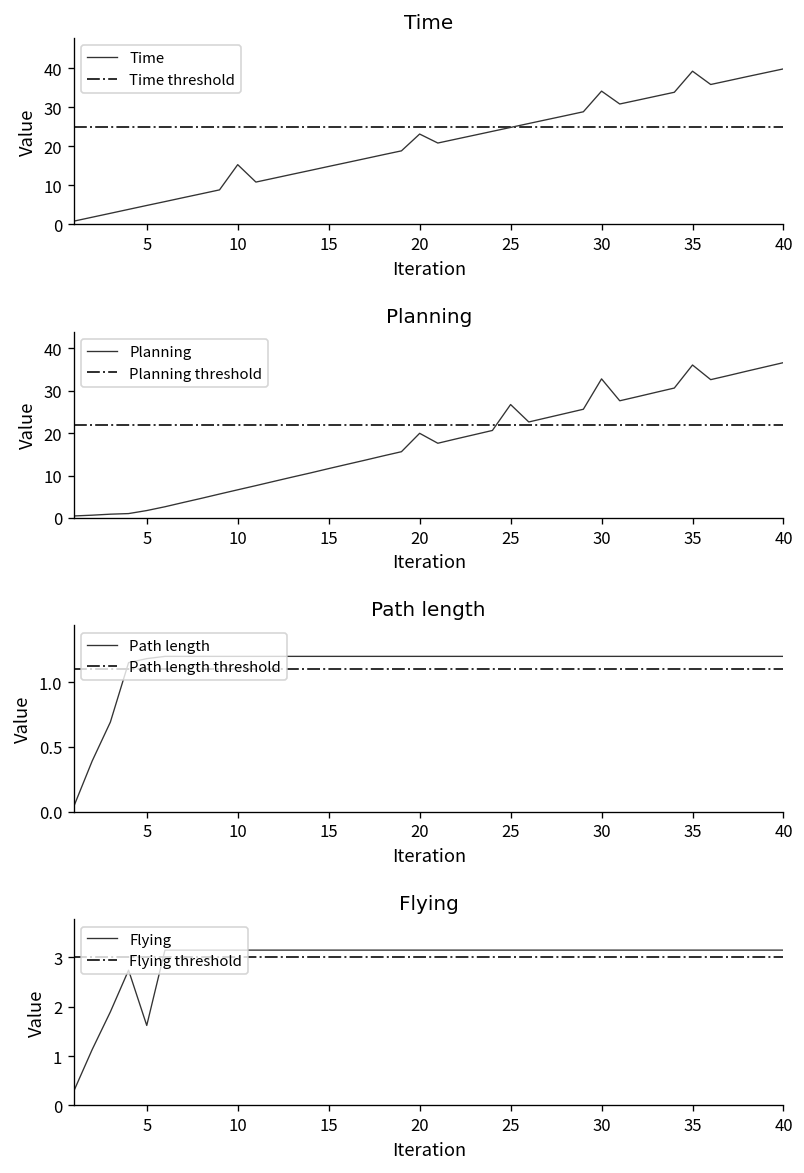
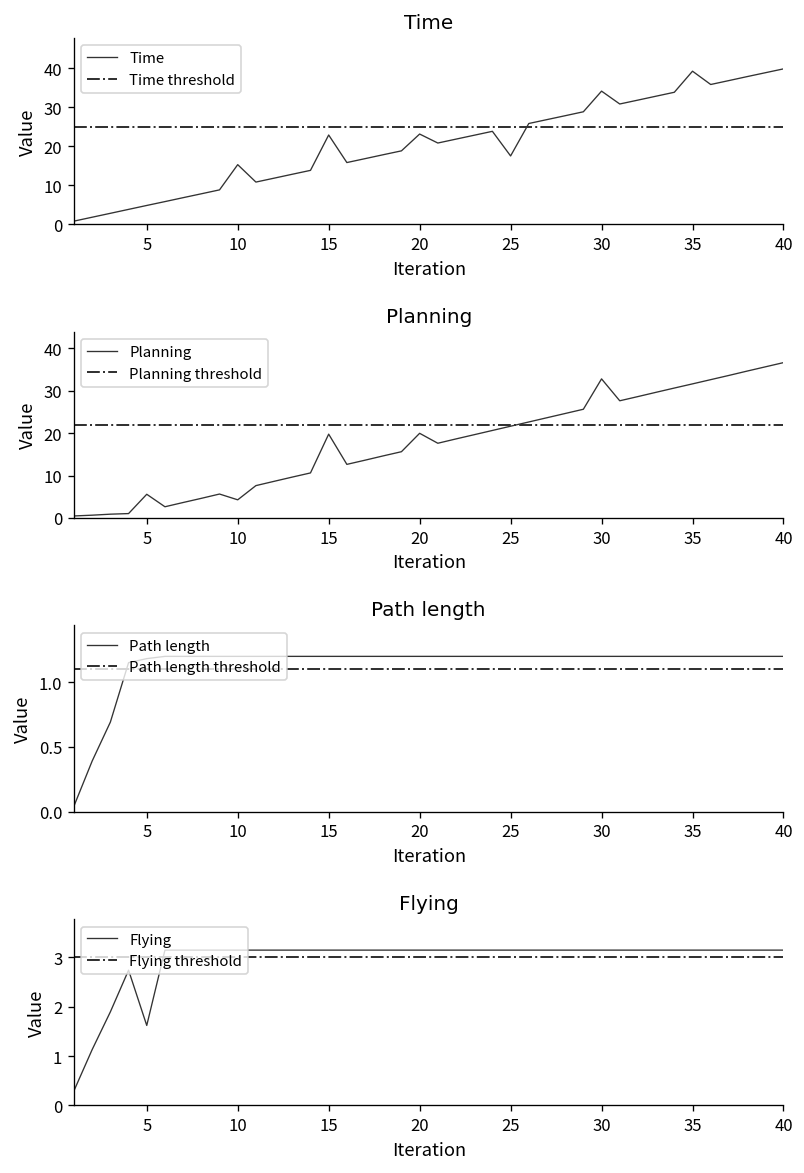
  {
    "Time": {
      "5": 5,
      "10": 15,
-     "15": 15,
+     "15": 23,
      "20": 23,
-     "25": 25,
+     "25": 17,
      "30": 34,
      "35": 39,
      "40": 40
    },
    "Planning": {
-     "5": 2,
-     "10": 7,
-     "15": 12,
+     "5": 6,
+     "10": 4,
+     "15": 20,
      "20": 20,
-     "25": 27,
+     "25": 22,
      "30": 33,
-     "35": 36,
+     "35": 32,
      "40": 37
    },
    "Path length": {
      "15": 1.20,
      "20": 1.20,
      "25": 1.20,
      "30": 1.20,
      "35": 1.20,
      "40": 1.20
    },
    "Flying": {
      "5": 1.6,
      "15": 3.1,
      "20": 3.1,
      "25": 3.1,
      "30": 3.1,
      "35": 3.1,
      "40": 3.1
    }
  }
